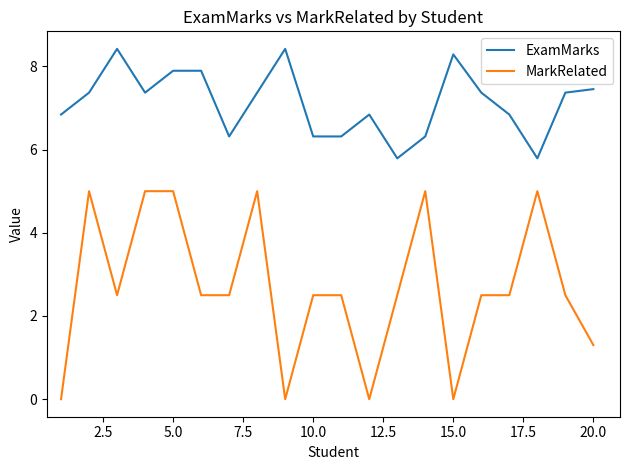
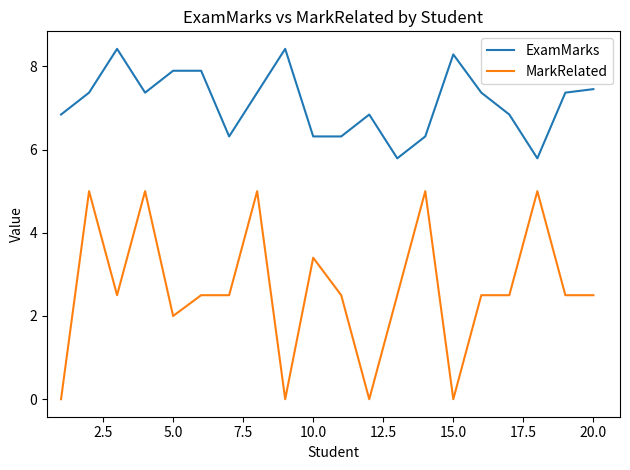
  {
    "ExamMarks": {
      "5.0": 7.9,
      "10.0": 6.3,
      "15.0": 8.3,
      "20.0": 7.5
    },
    "MarkRelated": {
-     "5.0": 5,
-     "10.0": 2.5,
+     "5.0": 2,
+     "10.0": 3.4,
      "15.0": 0.0,
-     "20.0": 1.3
+     "20.0": 2.5
    }
  }
